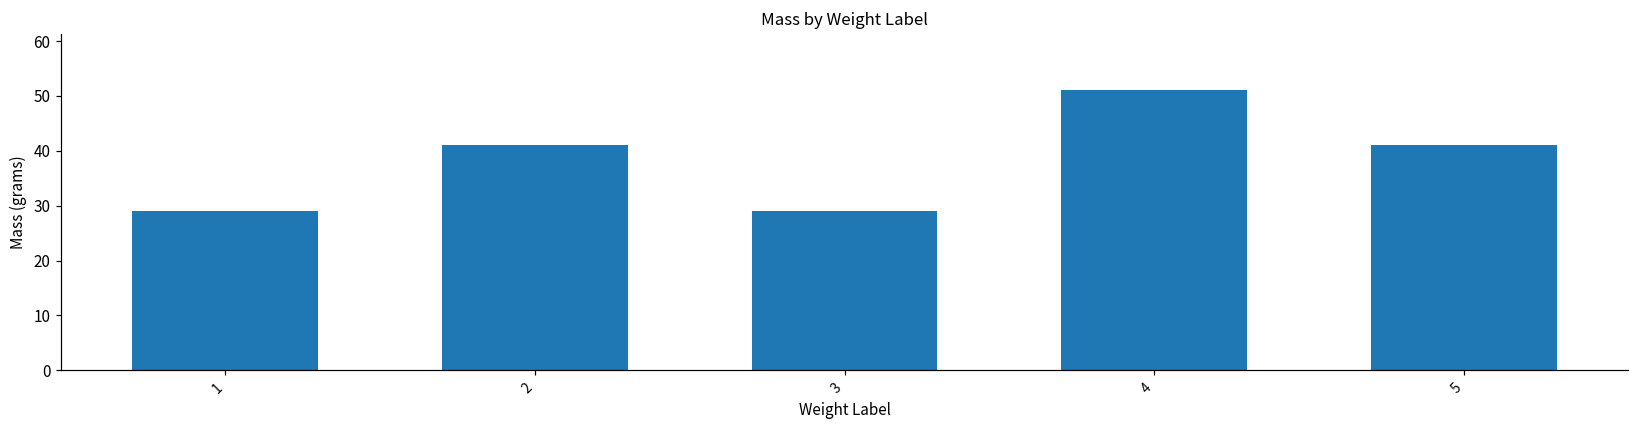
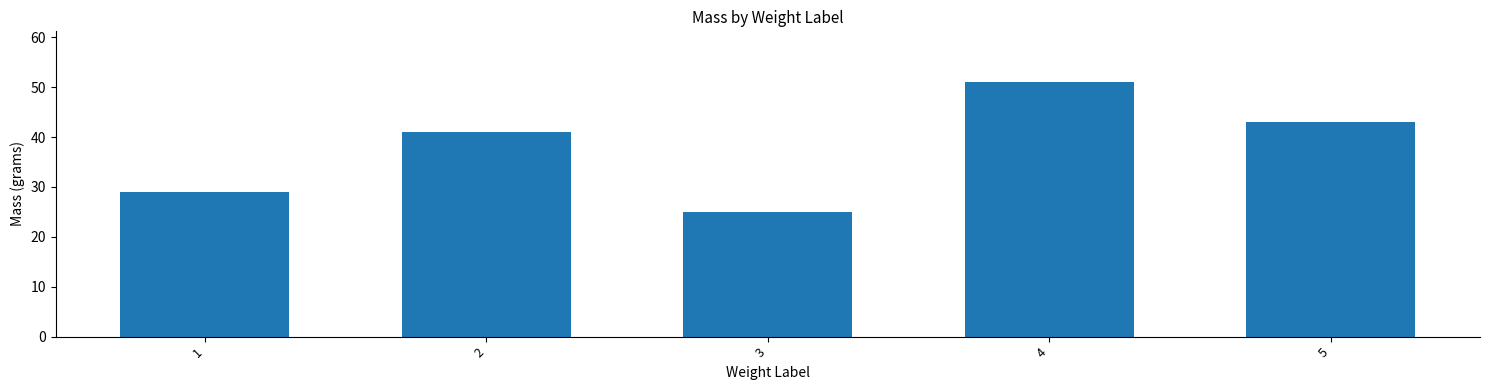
  {
    "1": 29,
    "2": 41,
-   "3": 29,
+   "3": 25,
    "4": 51,
-   "5": 41
+   "5": 43
  }
